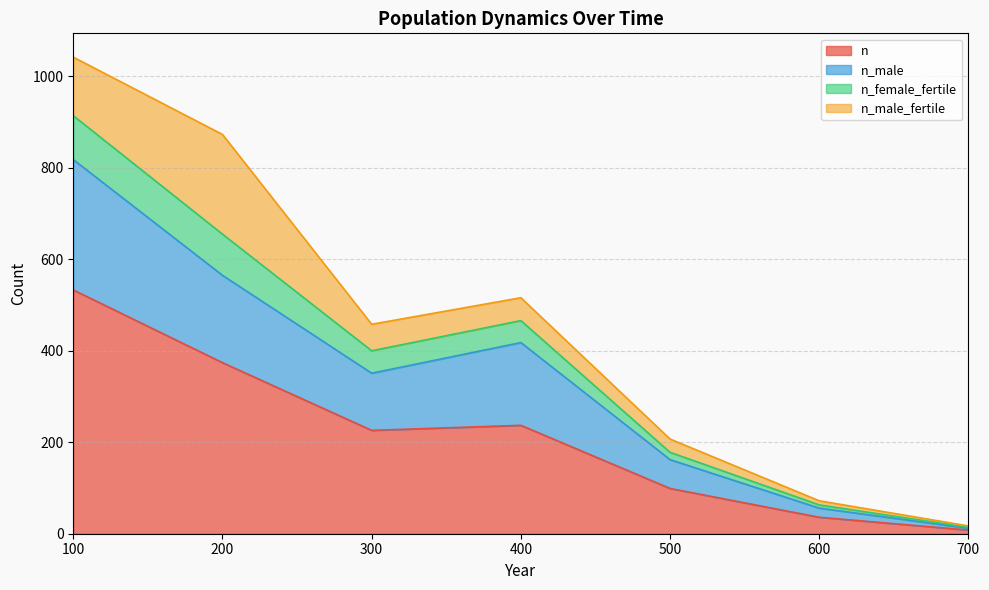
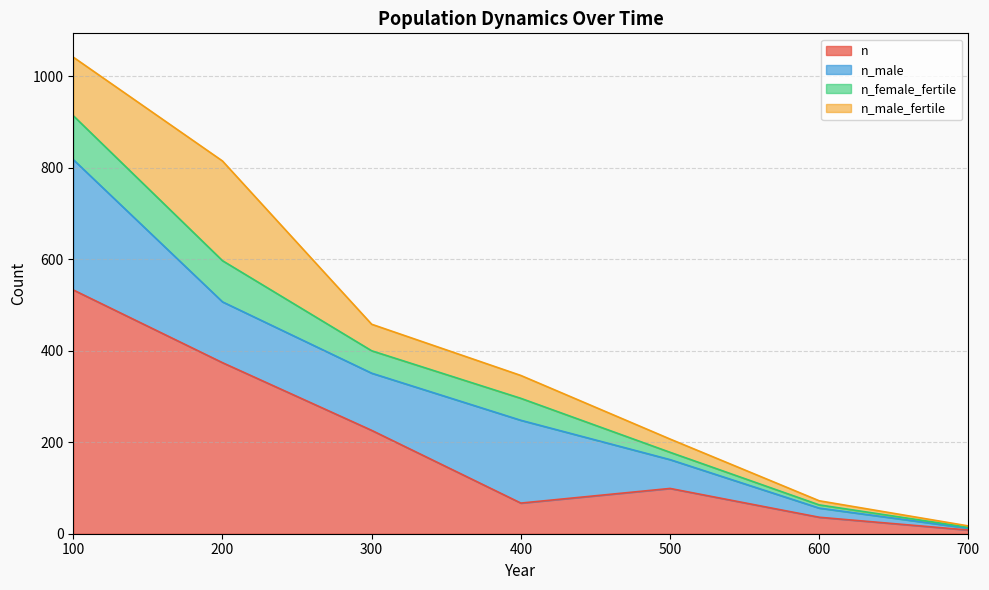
  {
    "n": {
      "100": 530,
      "200": 370,
      "300": 230,
-     "400": 240,
+     "400": 70,
      "500": 100,
      "600": 40
    },
    "n_male": {
      "100": 290,
-     "200": 190,
+     "200": 130,
      "300": 130,
      "400": 180,
      "500": 60,
      "600": 20
    },
    "n_female_fertile": {
      "100": 100,
      "200": 90,
      "300": 50,
      "400": 50,
      "500": 20,
      "600": 10
    },
    "n_male_fertile": {
      "100": 130,
      "200": 220,
      "300": 60,
      "400": 50,
      "500": 30,
      "600": 10
    }
  }
